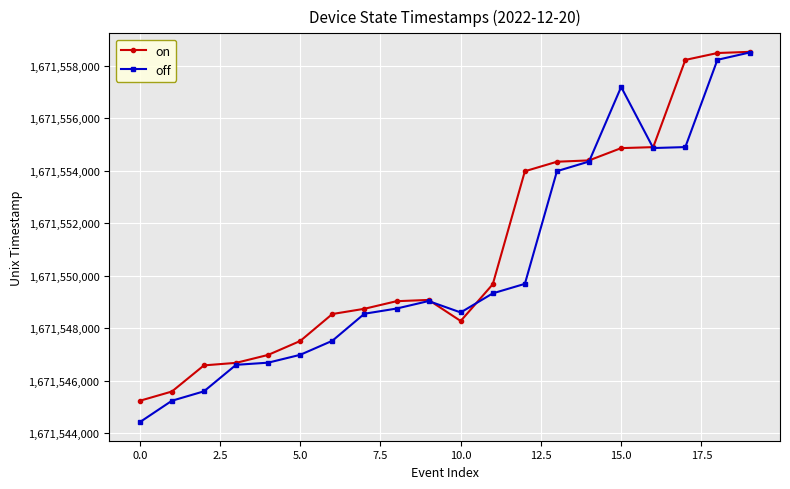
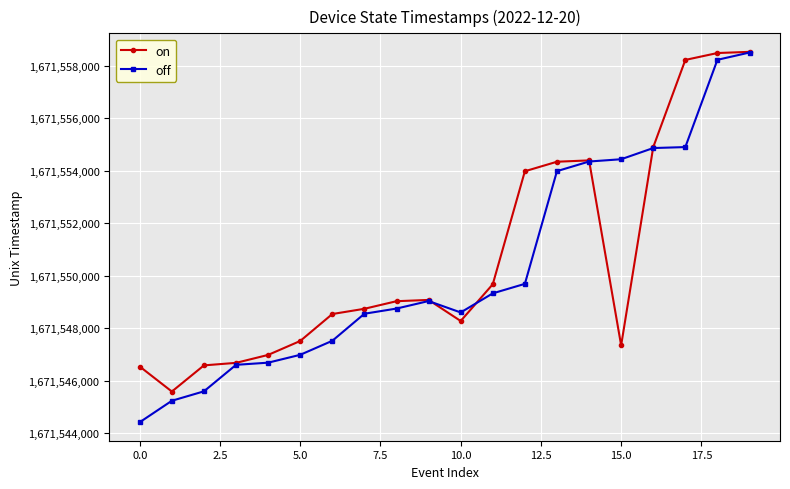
  {
    "on": {
-     "0.0": "1,671,545,200",
+     "0.0": "1,671,546,500",
      "5.0": "1,671,547,500",
      "10.0": "1,671,548,300",
-     "15.0": "1,671,554,900"
+     "15.0": "1,671,547,300"
    },
    "off": {
      "0.0": "1,671,544,400",
      "5.0": "1,671,547,000",
      "10.0": "1,671,548,600",
-     "15.0": "1,671,557,200"
+     "15.0": "1,671,554,400"
    }
  }
